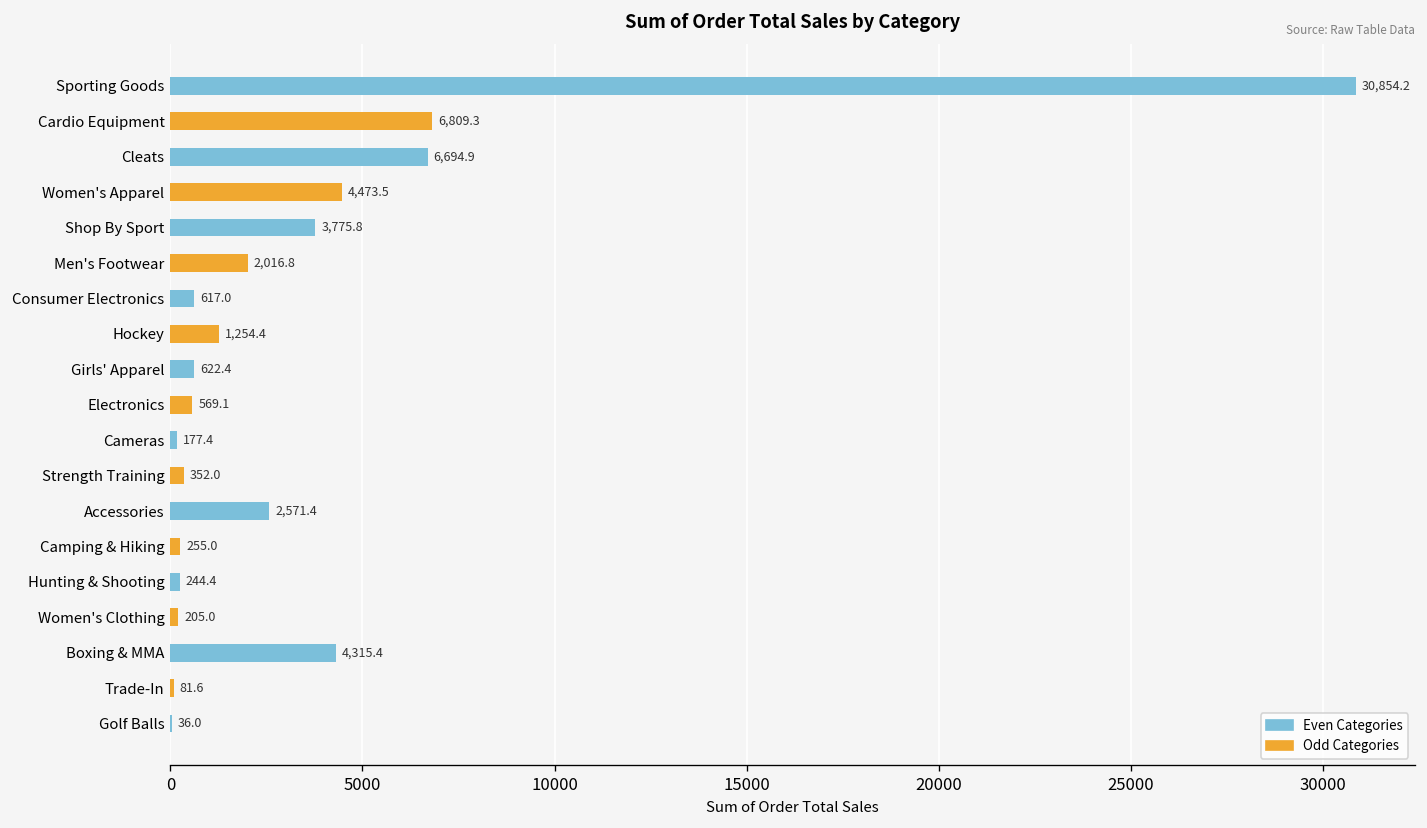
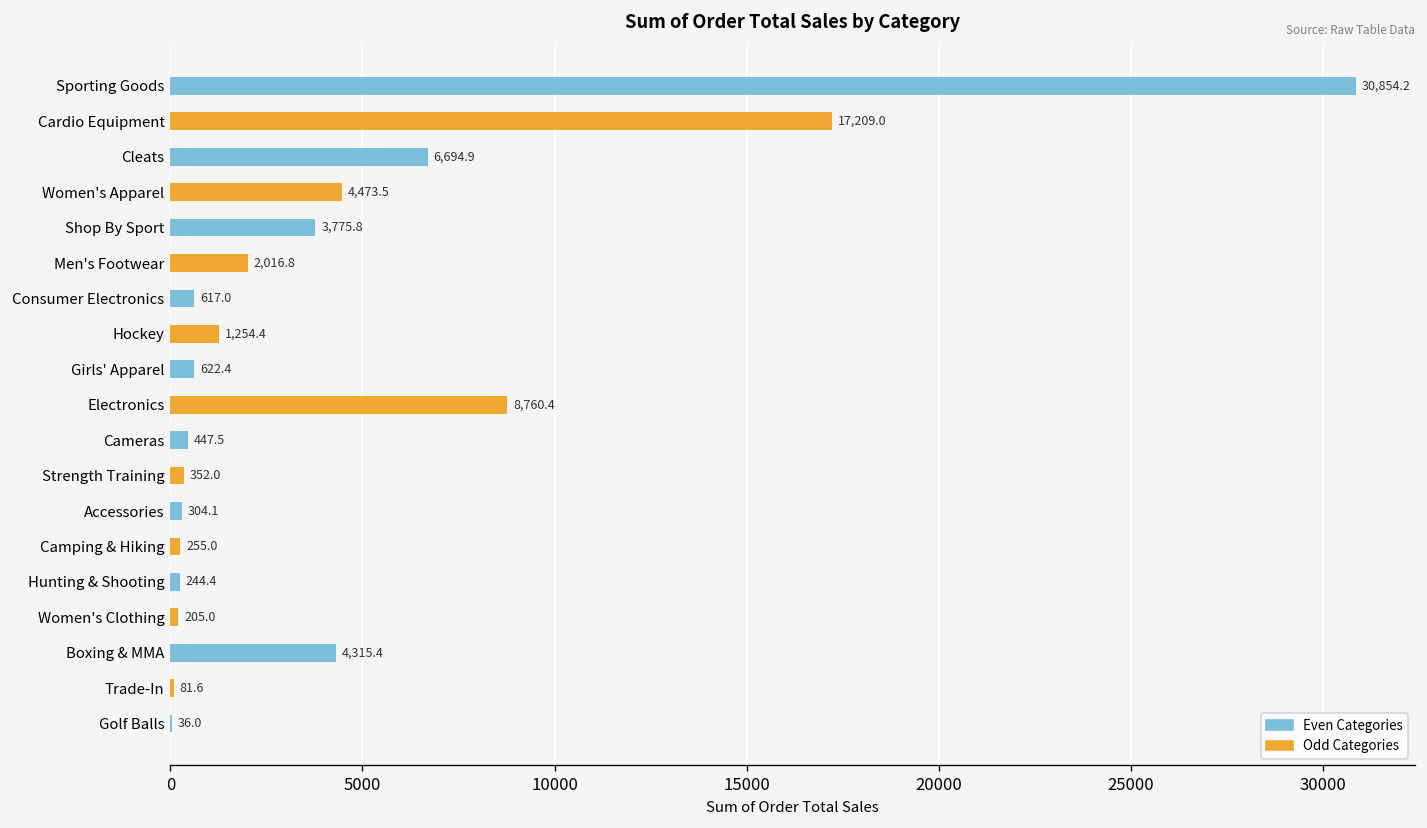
  {
    "Sporting Goods": "30,854.2",
-   "Cardio Equipment": "6,809.3",
+   "Cardio Equipment": "17,209.0",
    "Cleats": "6,694.9",
    "Women's Apparel": "4,473.5",
    "Shop By Sport": "3,775.8",
    "Men's Footwear": "2,016.8",
    "Consumer Electronics": "617.0",
    "Hockey": "1,254.4",
    "Girls' Apparel": "622.4",
-   "Electronics": "569.1",
-   "Cameras": "177.4",
+   "Electronics": "8,760.4",
+   "Cameras": "447.5",
    "Strength Training": "352.0",
-   "Accessories": "2,571.4",
+   "Accessories": "304.1",
    "Camping & Hiking": "255.0",
    "Hunting & Shooting": "244.4",
    "Women's Clothing": "205.0",
    "Boxing & MMA": "4,315.4",
    "Trade-In": "81.6",
    "Golf Balls": "36.0"
  }
